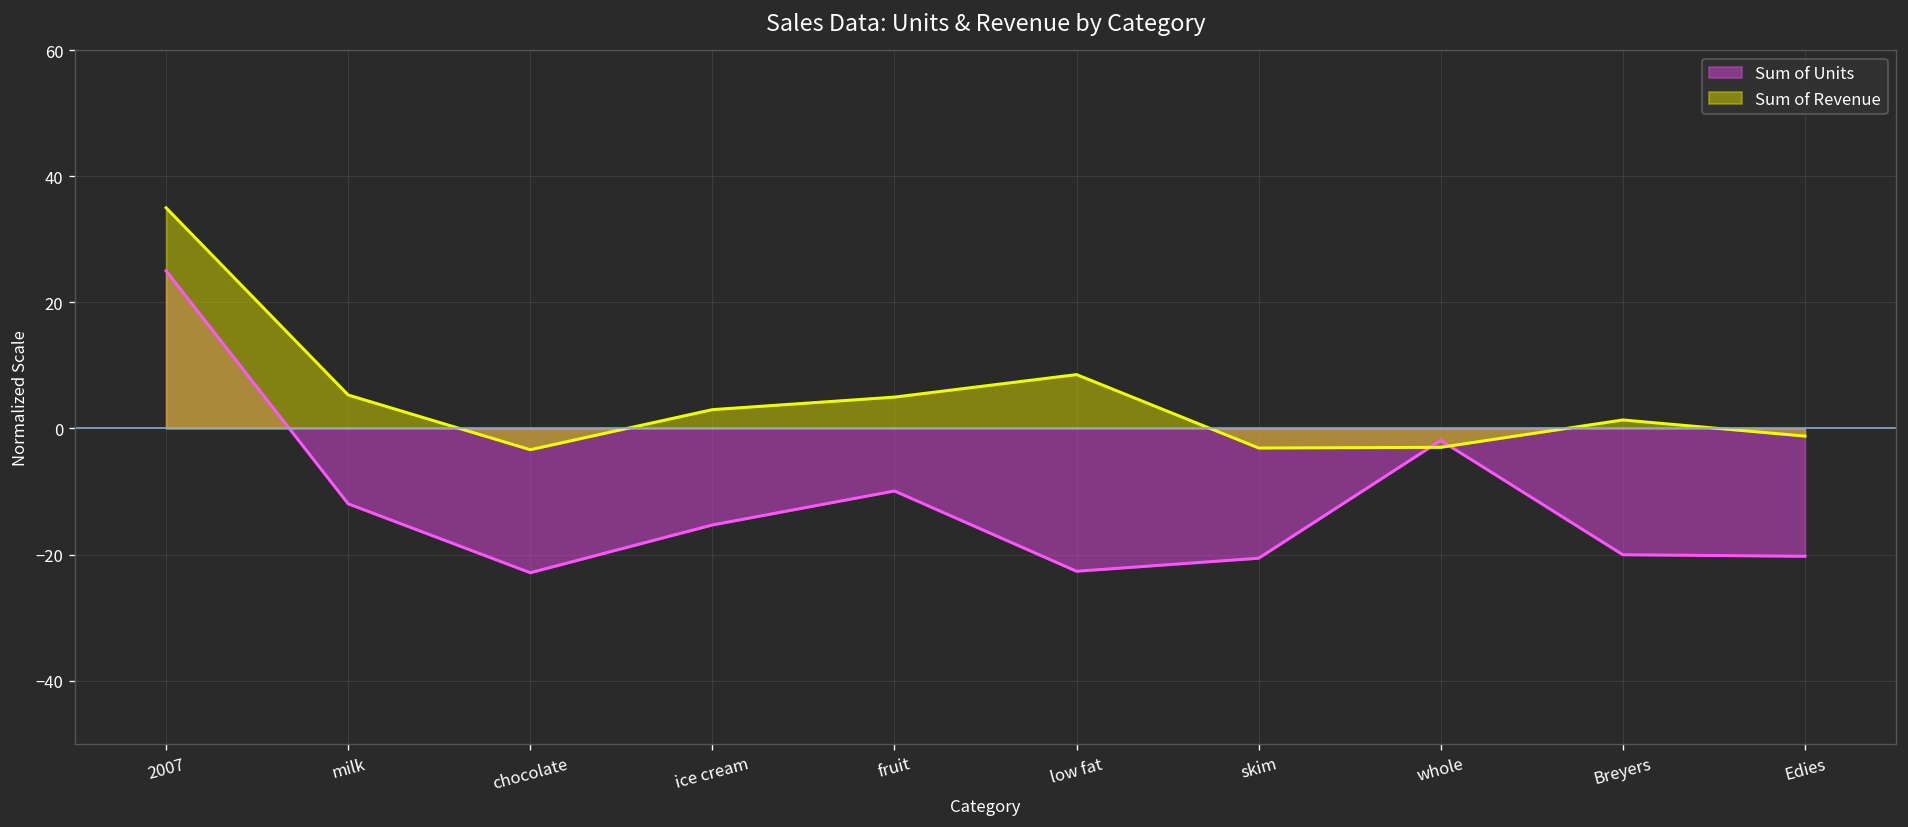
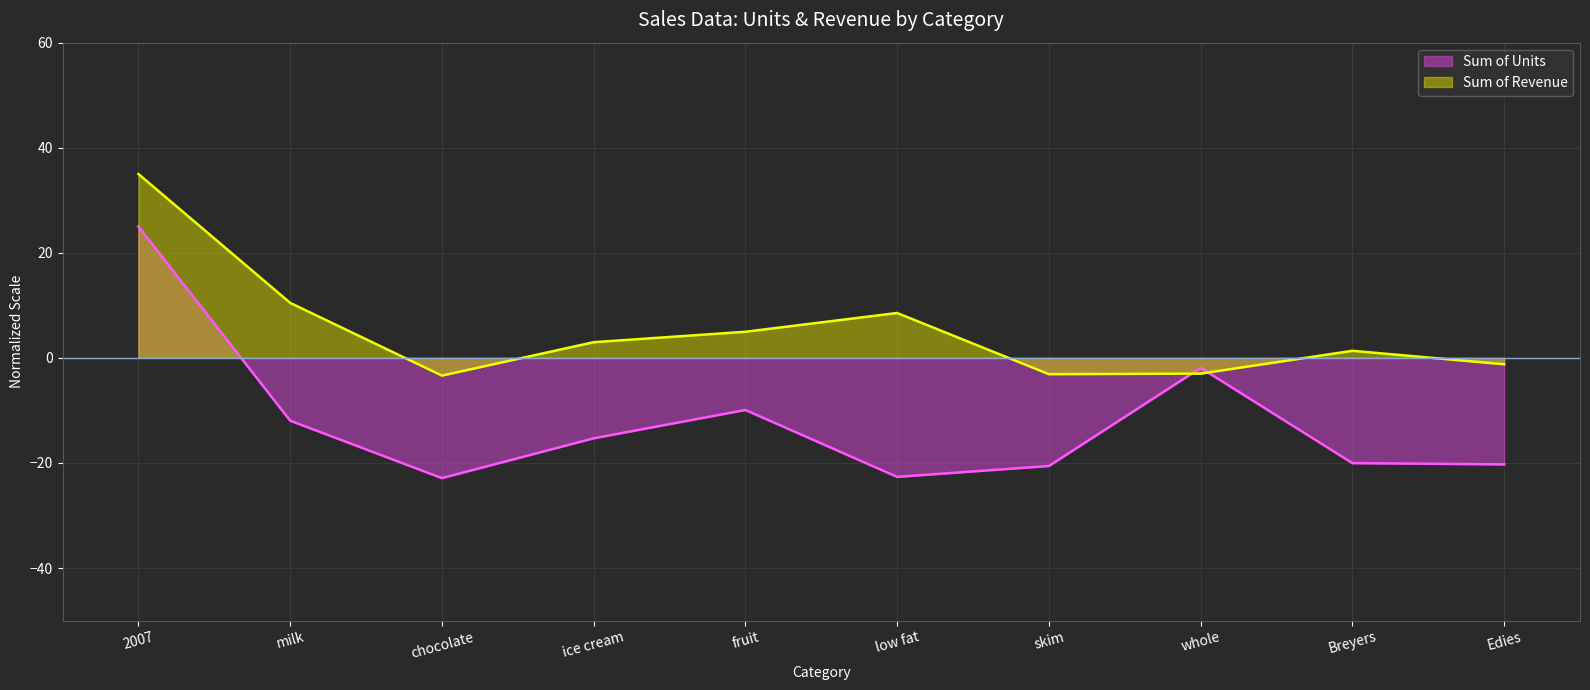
  {
    "Sum of Revenue": {
-     "milk": 5
+     "milk": 10
    }
  }
